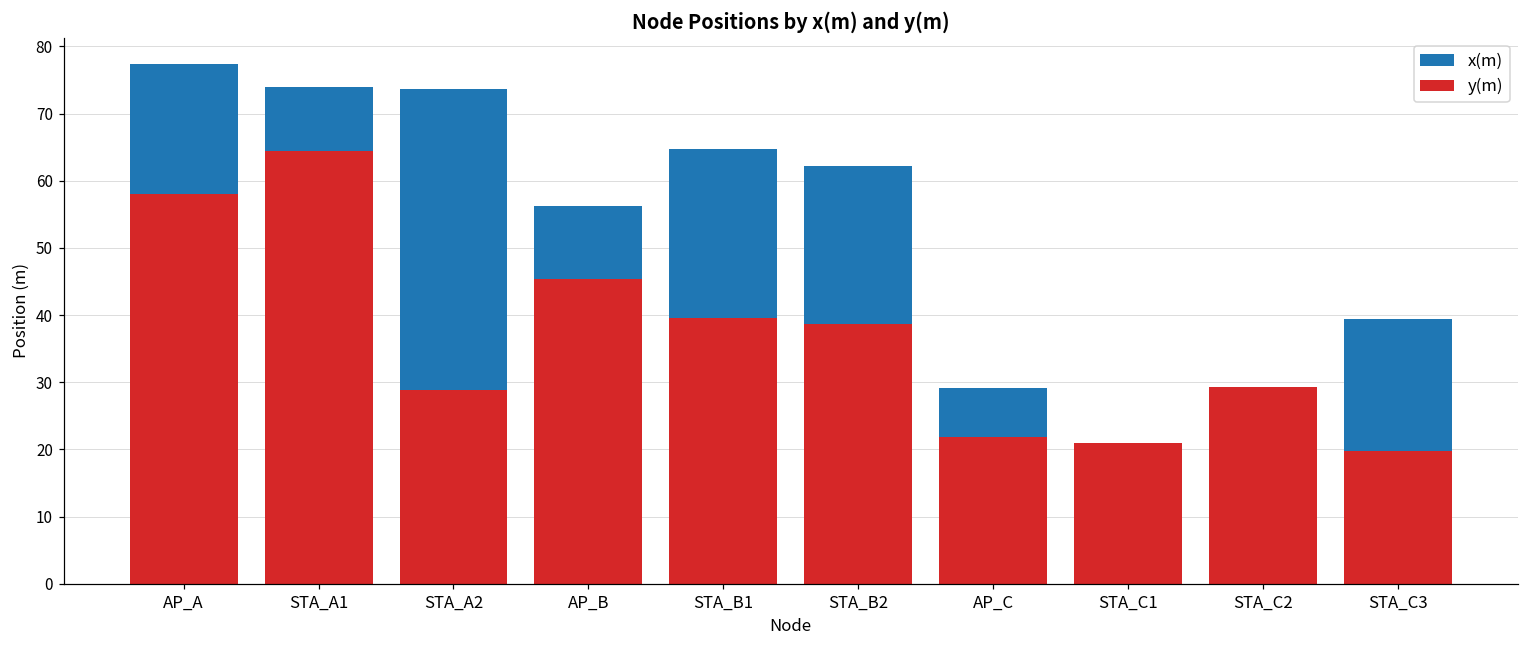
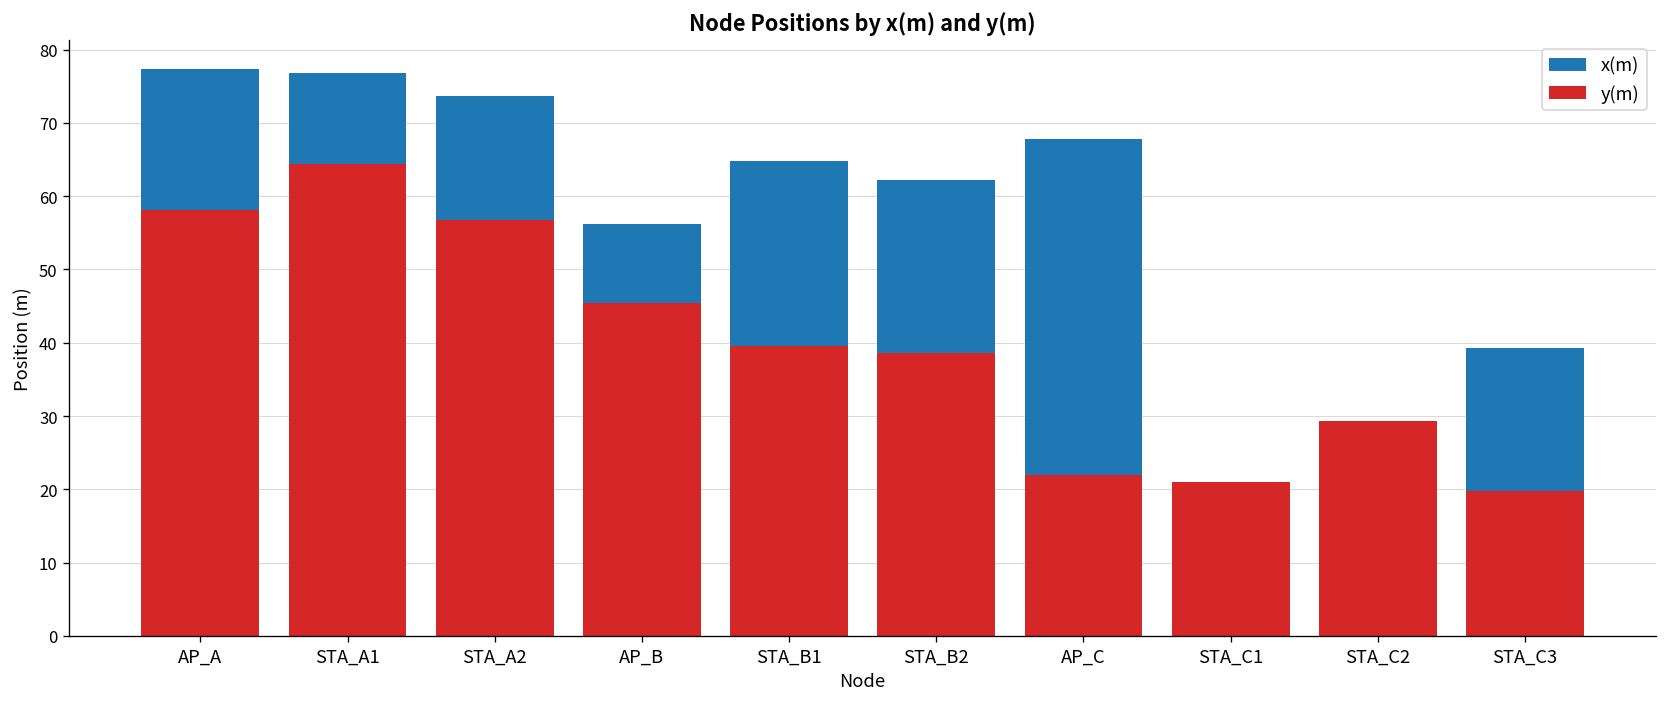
  {
    "x(m)": {
      "AP_A": 77,
-     "STA_A1": 74,
+     "STA_A1": 77,
      "STA_A2": 74,
      "AP_B": 56,
      "STA_B1": 65,
      "STA_B2": 62,
-     "AP_C": 29,
+     "AP_C": 68,
      "STA_C3": 39
    },
    "y(m)": {
-     "STA_A2": 29,
+     "STA_A2": 57,
      "STA_C1": 21,
      "STA_C2": 29
    }
  }
